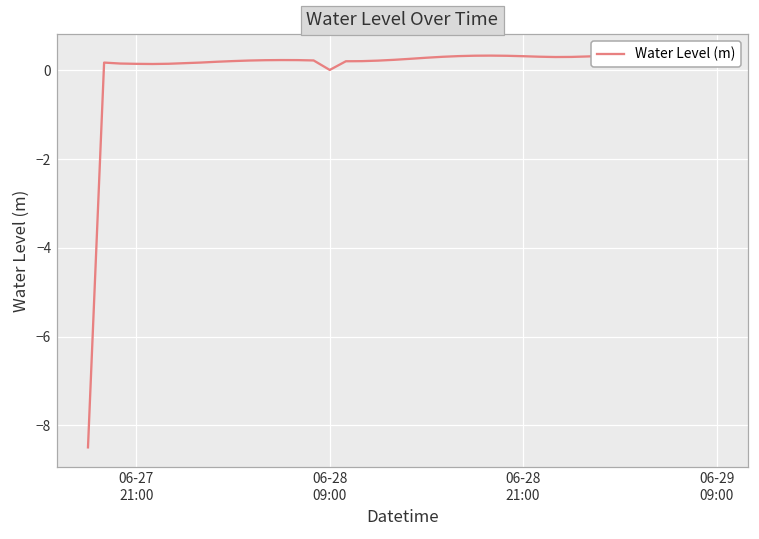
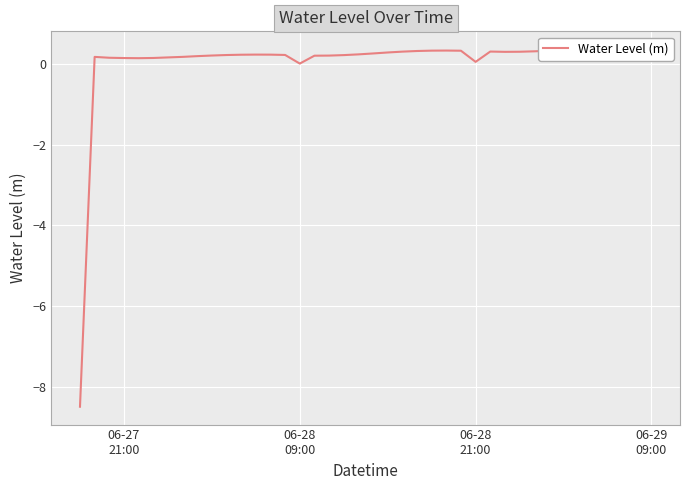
  {
    "06-27 21:00": 0.2,
    "06-28 09:00": 0.0,
-   "06-28 21:00": 0.3
+   "06-28 21:00": 0.1
  }
